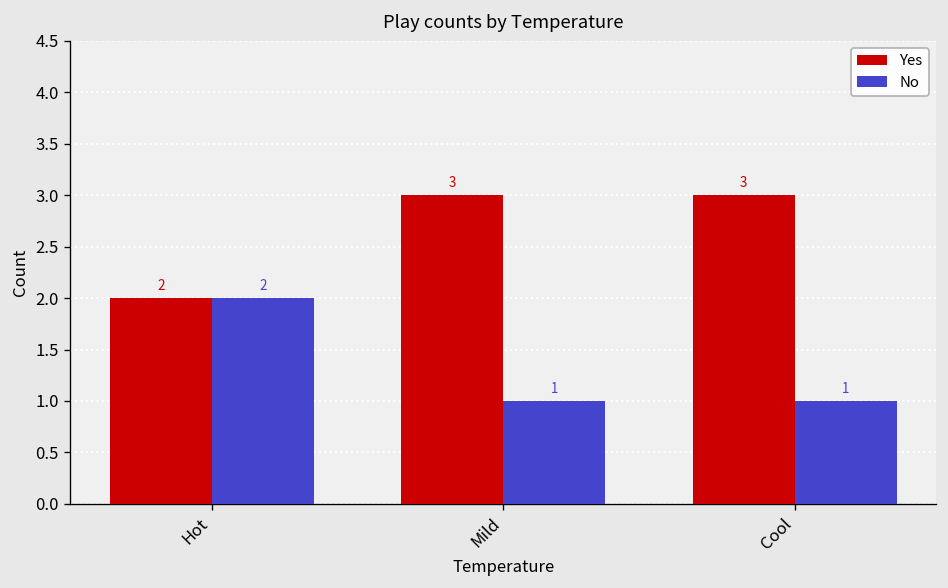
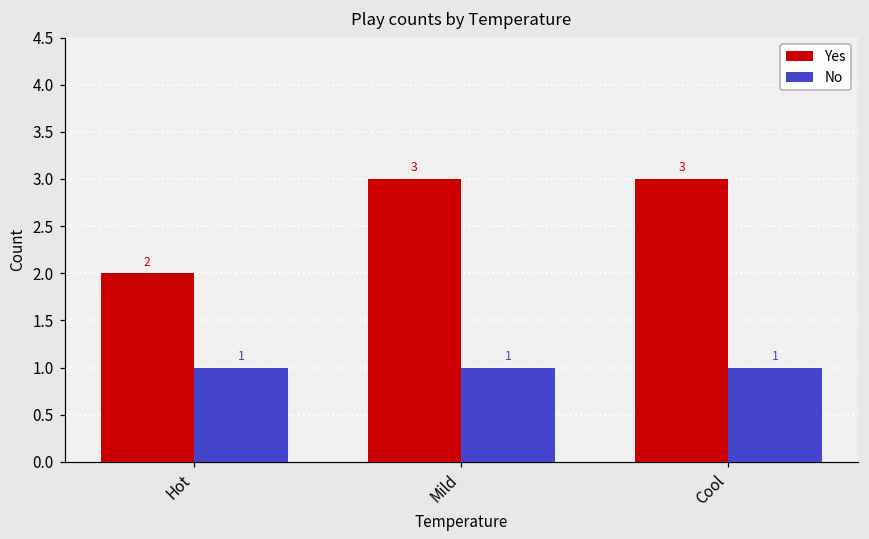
  {
    "Yes": {
      "Hot": 2,
      "Mild": 3,
      "Cool": 3
    },
    "No": {
-     "Hot": 2,
+     "Hot": 1,
      "Mild": 1,
      "Cool": 1
    }
  }
